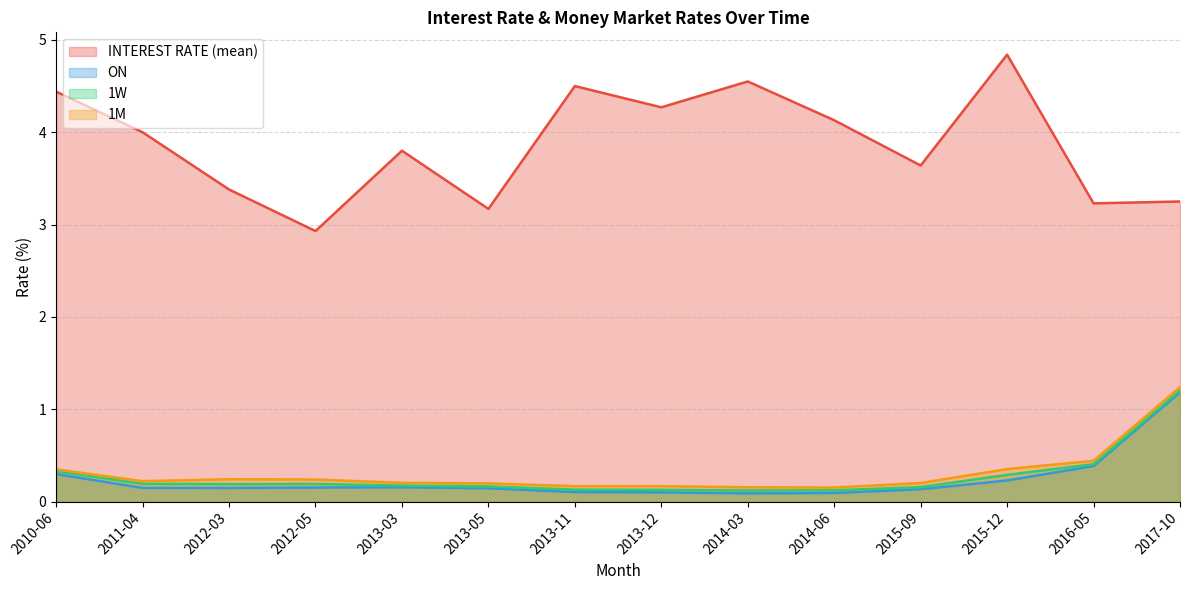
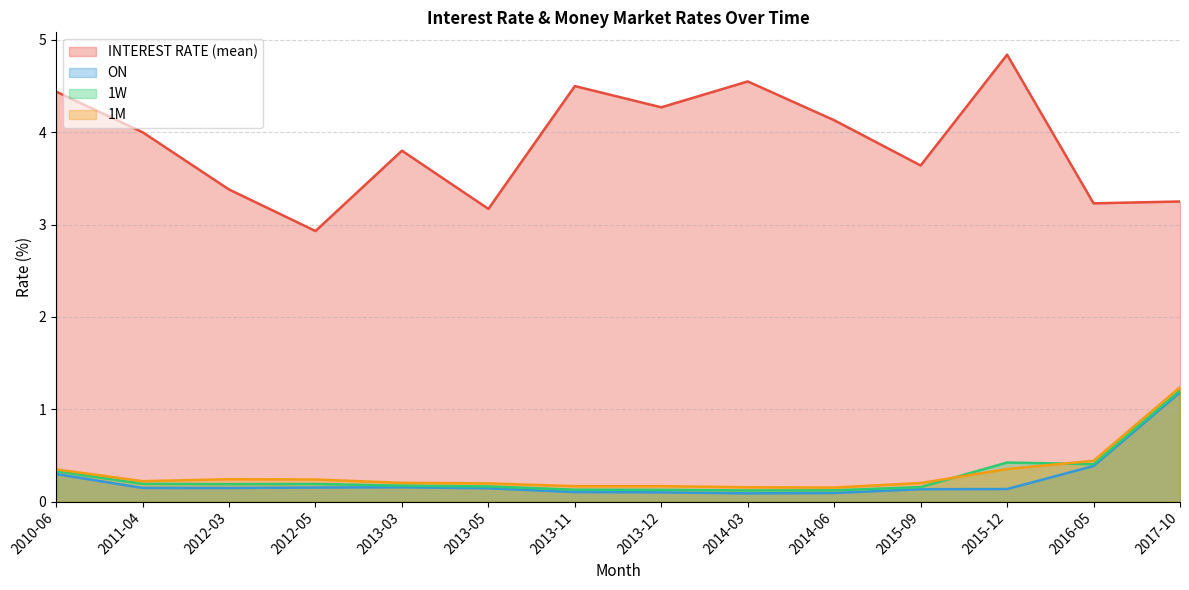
  {
    "ON": {
      "2010-06": 0.3,
      "2011-04": 0.1,
      "2012-03": 0.1,
      "2012-05": 0.2,
      "2014-03": 0.1,
      "2014-06": 0.1,
-     "2015-12": 0.2
+     "2015-12": 0.1
    },
    "1W": {
      "2011-04": 0.2,
      "2012-03": 0.2,
      "2012-05": 0.2,
      "2014-03": 0.1,
      "2014-06": 0.1,
-     "2015-12": 0.3
+     "2015-12": 0.4
    }
  }
